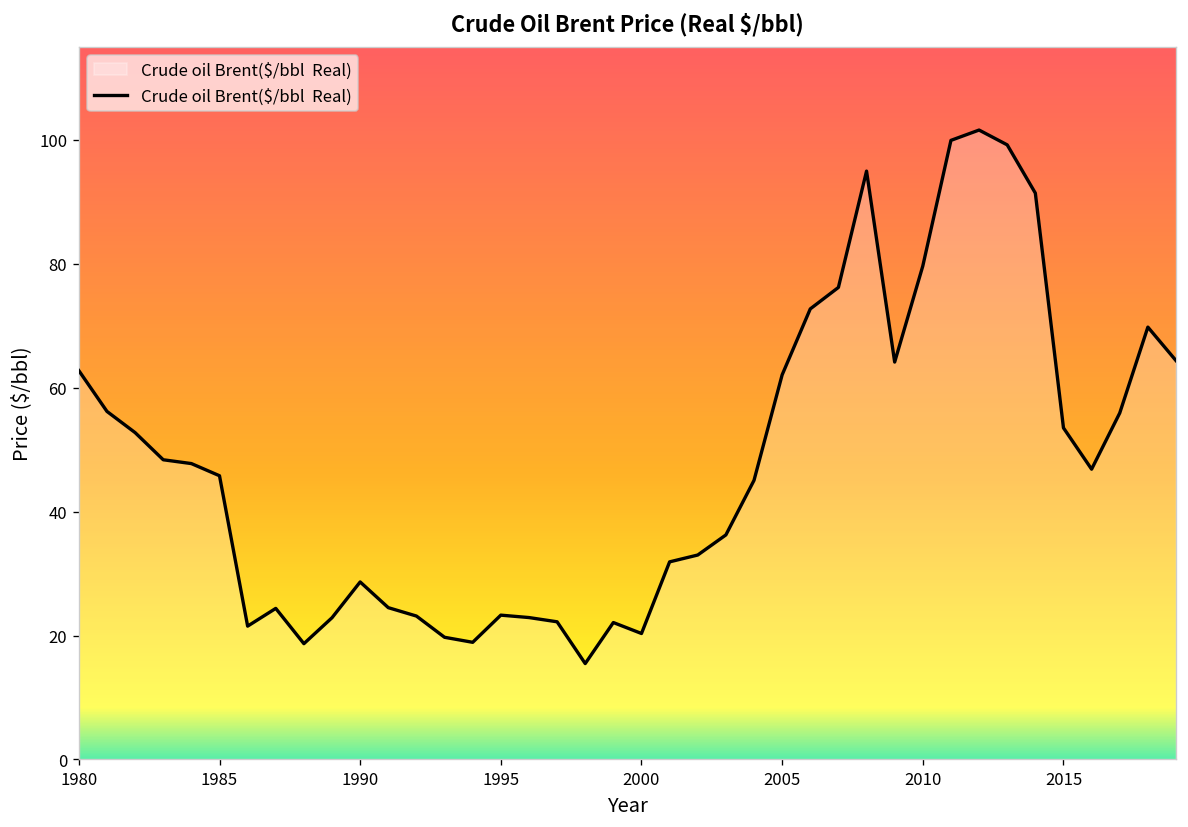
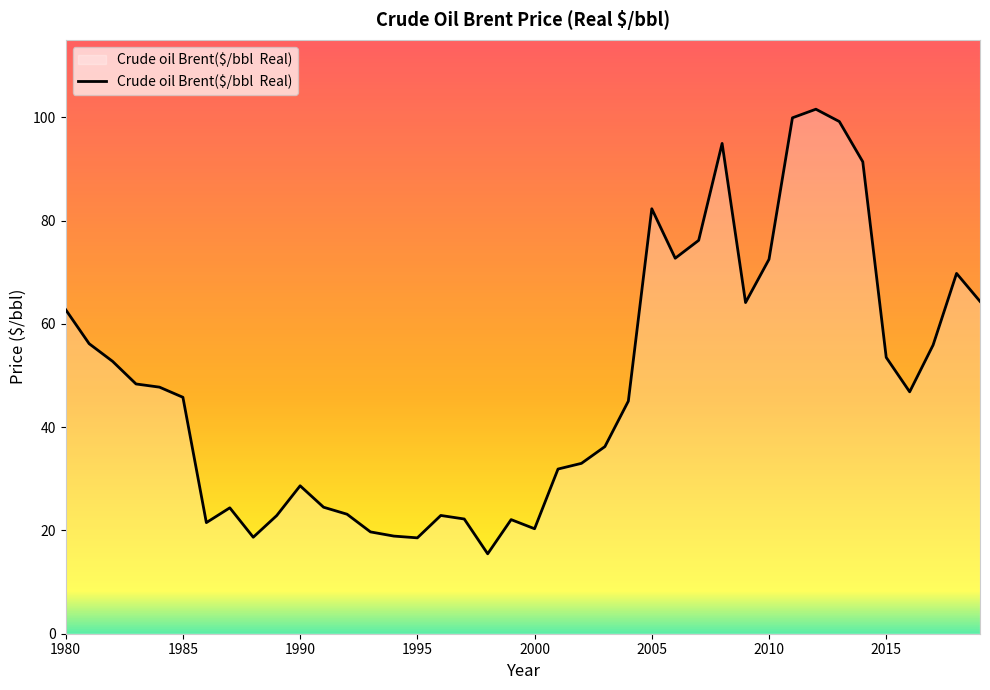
  {
    "1980": 63,
    "1985": 46,
    "1990": 29,
-   "1995": 23,
+   "1995": 19,
    "2000": 20,
-   "2005": 62,
-   "2010": 80,
+   "2005": 82,
+   "2010": 73,
    "2015": 54
  }
